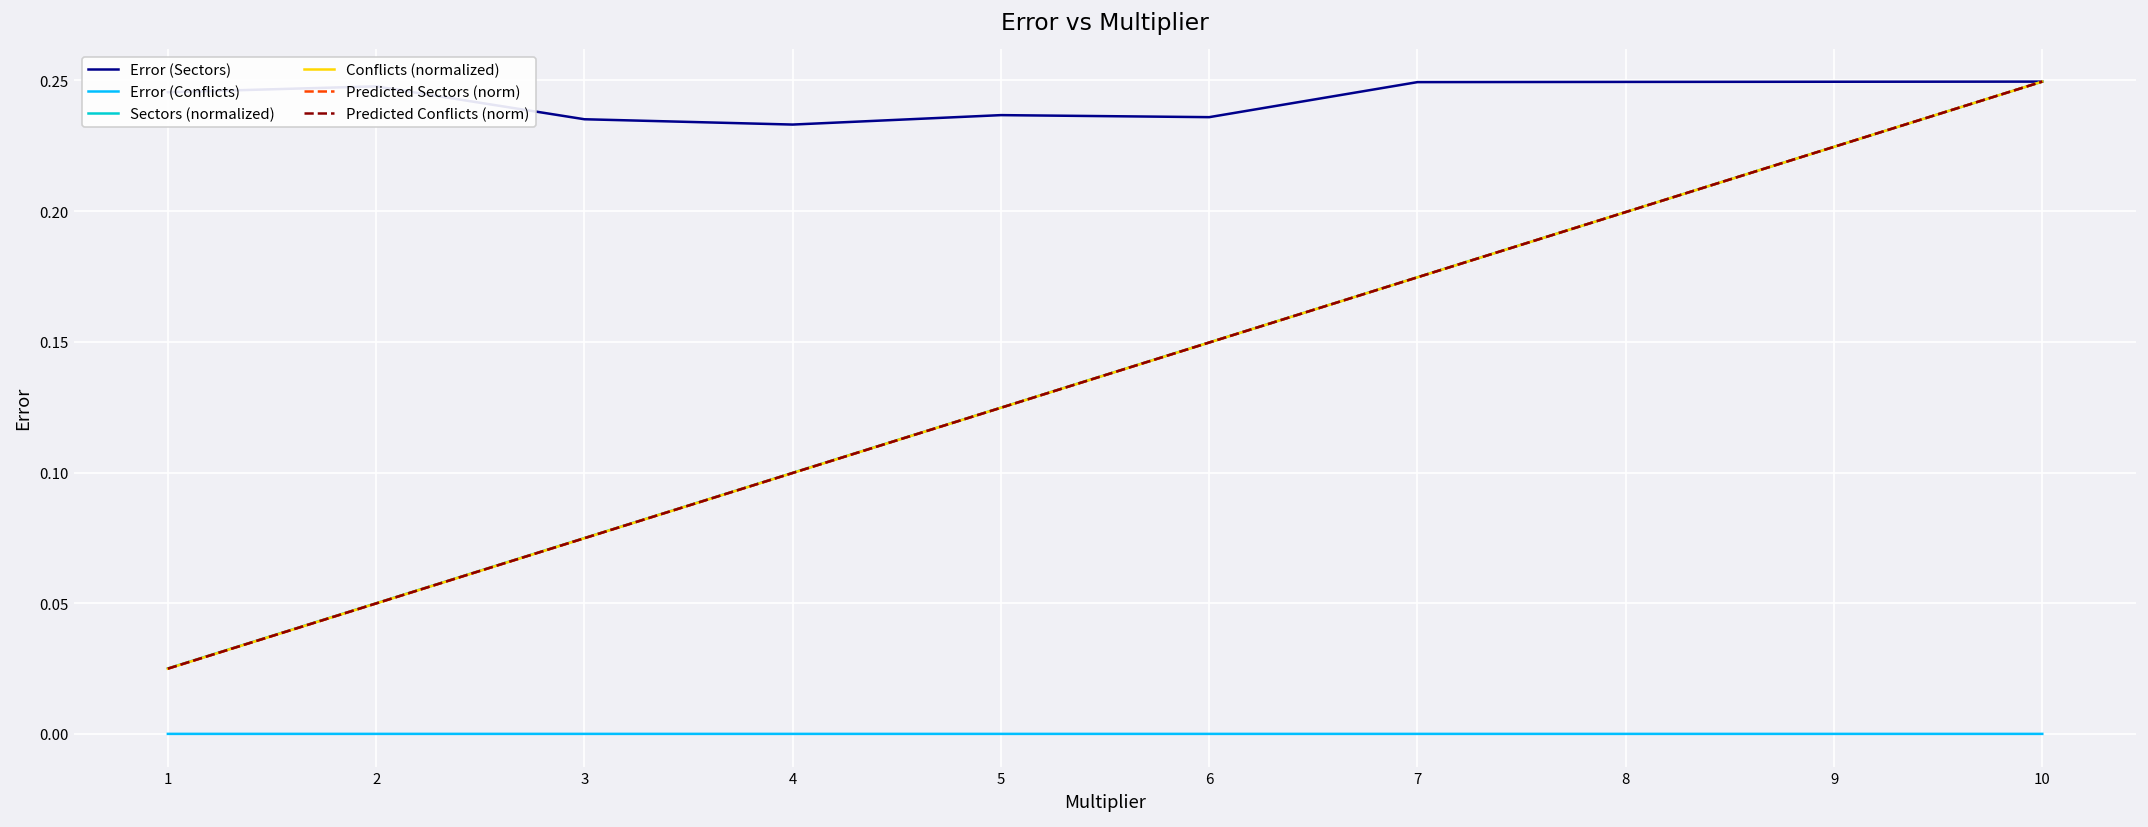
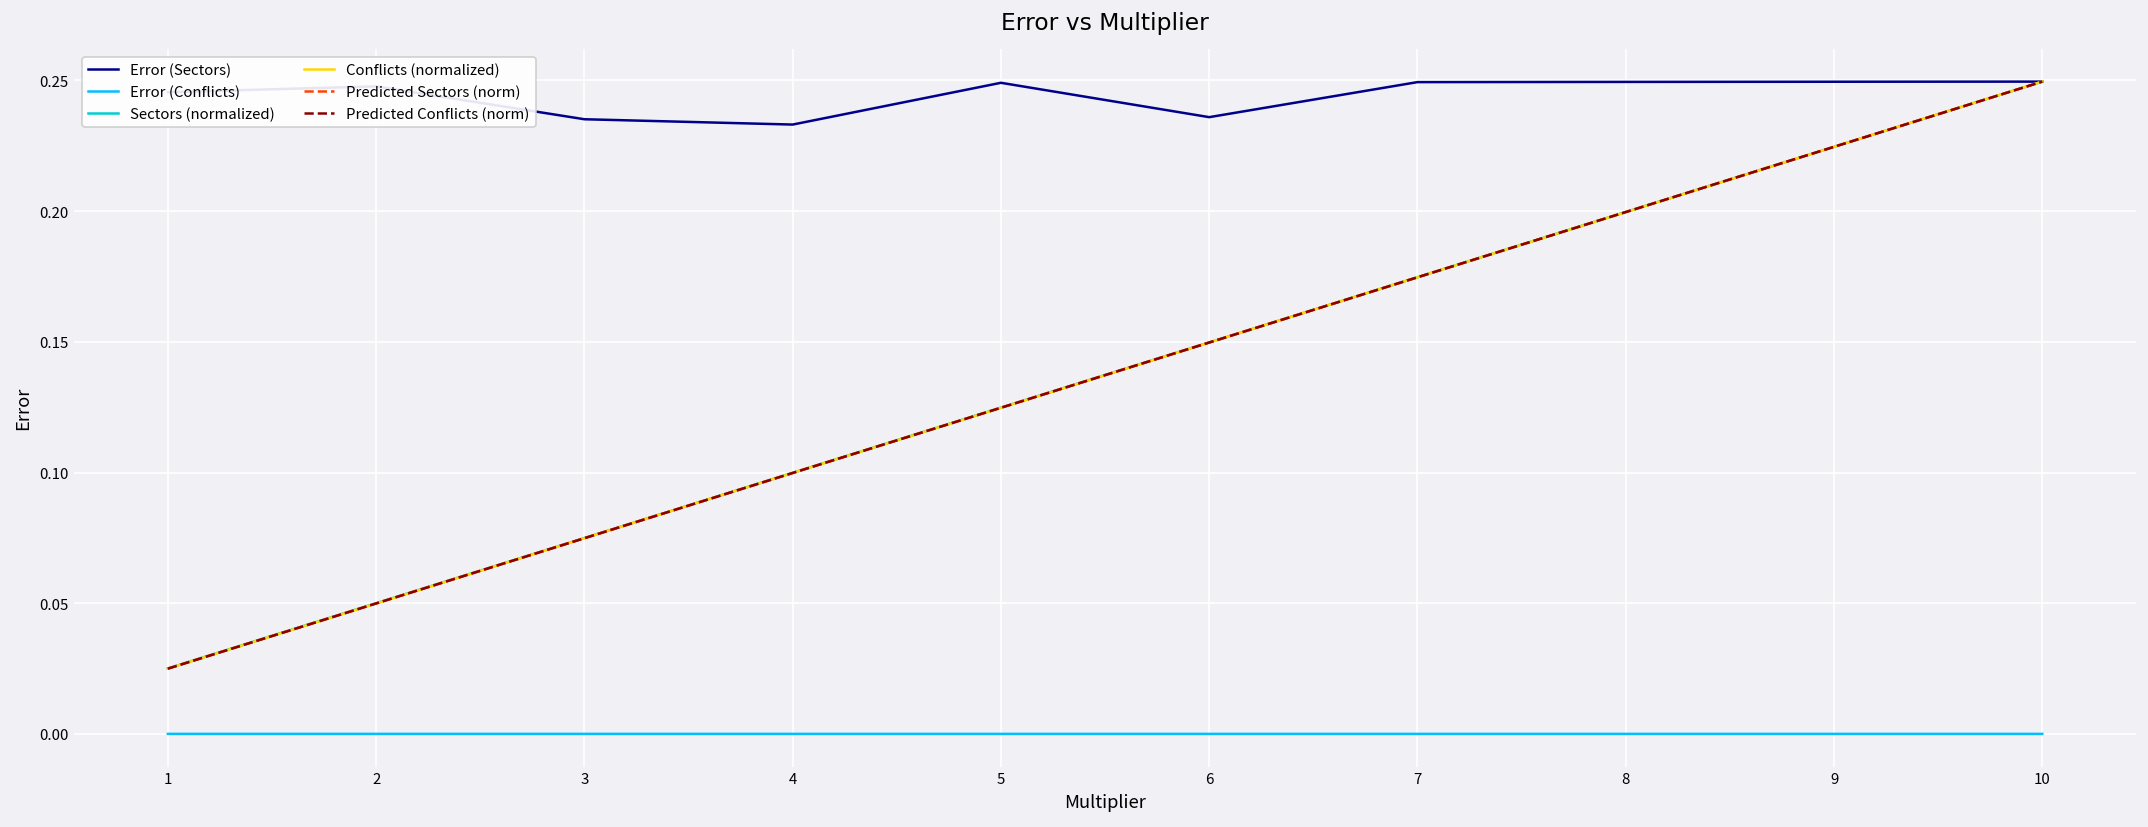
  {
    "Error (Sectors)": {
      "3": 0.235,
      "4": 0.233,
-     "5": 0.237,
+     "5": 0.249,
      "6": 0.236,
      "7": 0.249,
      "8": 0.249,
      "9": 0.249
    }
  }
